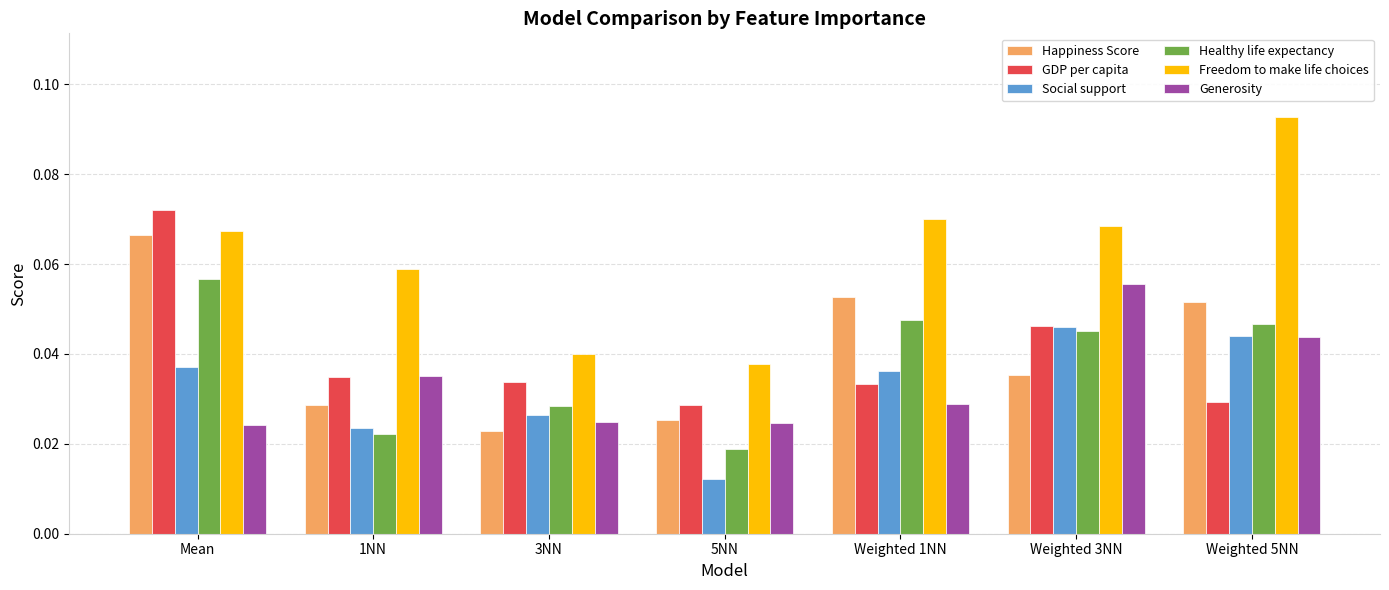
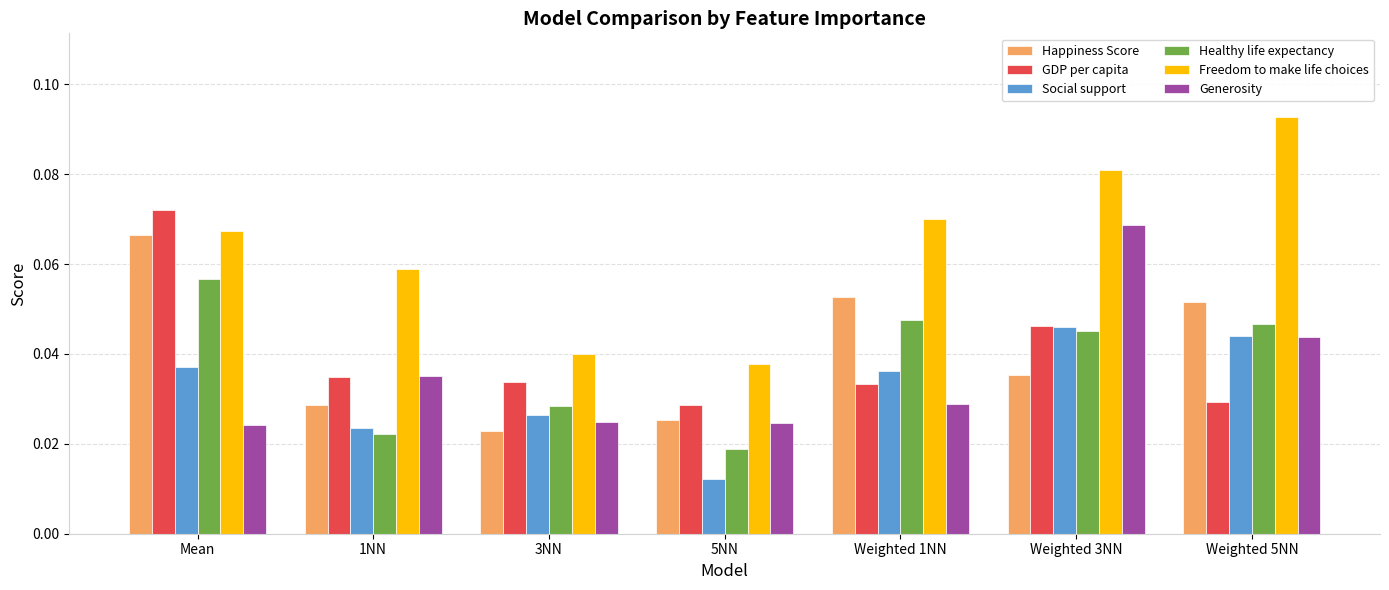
  {
    "Happiness Score": {
      "Mean": 0.066,
      "1NN": 0.029,
      "3NN": 0.023,
      "5NN": 0.025,
      "Weighted 1NN": 0.053,
      "Weighted 3NN": 0.035,
      "Weighted 5NN": 0.052
    },
    "GDP per capita": {
      "Mean": 0.072,
      "1NN": 0.035,
      "3NN": 0.034,
      "5NN": 0.029,
      "Weighted 1NN": 0.033,
      "Weighted 3NN": 0.046,
      "Weighted 5NN": 0.029
    },
    "Social support": {
      "Mean": 0.037,
      "1NN": 0.024,
      "3NN": 0.026,
      "5NN": 0.012,
      "Weighted 1NN": 0.036,
      "Weighted 3NN": 0.046,
      "Weighted 5NN": 0.044
    },
    "Healthy life expectancy": {
      "Mean": 0.057,
      "1NN": 0.022,
      "3NN": 0.028,
      "5NN": 0.019,
      "Weighted 1NN": 0.048,
      "Weighted 3NN": 0.045,
      "Weighted 5NN": 0.047
    },
    "Freedom to make life choices": {
      "Mean": 0.067,
      "1NN": 0.059,
      "3NN": 0.040,
      "5NN": 0.038,
      "Weighted 1NN": 0.070,
-     "Weighted 3NN": 0.069,
+     "Weighted 3NN": 0.081,
      "Weighted 5NN": 0.093
    },
    "Generosity": {
      "Mean": 0.024,
      "1NN": 0.035,
      "3NN": 0.025,
      "5NN": 0.025,
      "Weighted 1NN": 0.029,
-     "Weighted 3NN": 0.056,
+     "Weighted 3NN": 0.069,
      "Weighted 5NN": 0.044
    }
  }
